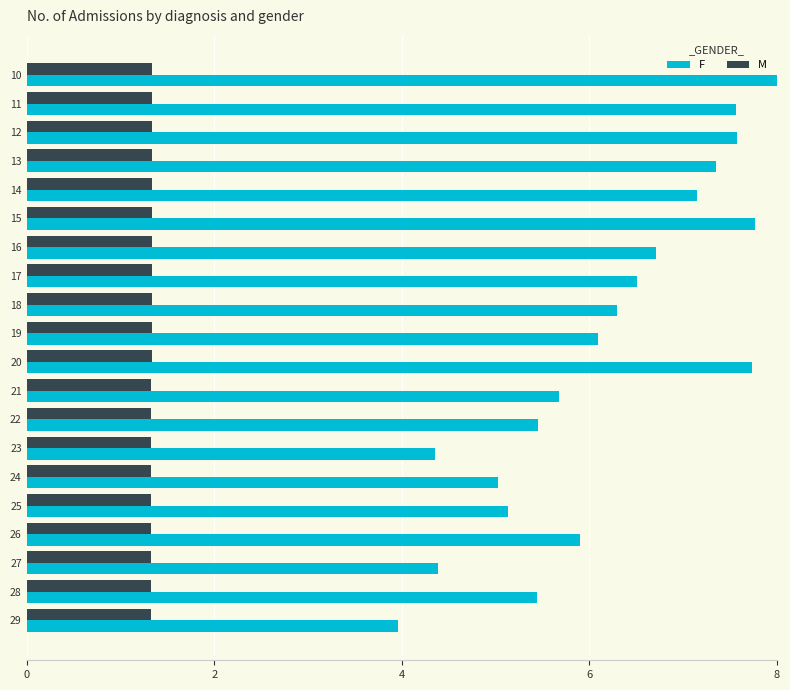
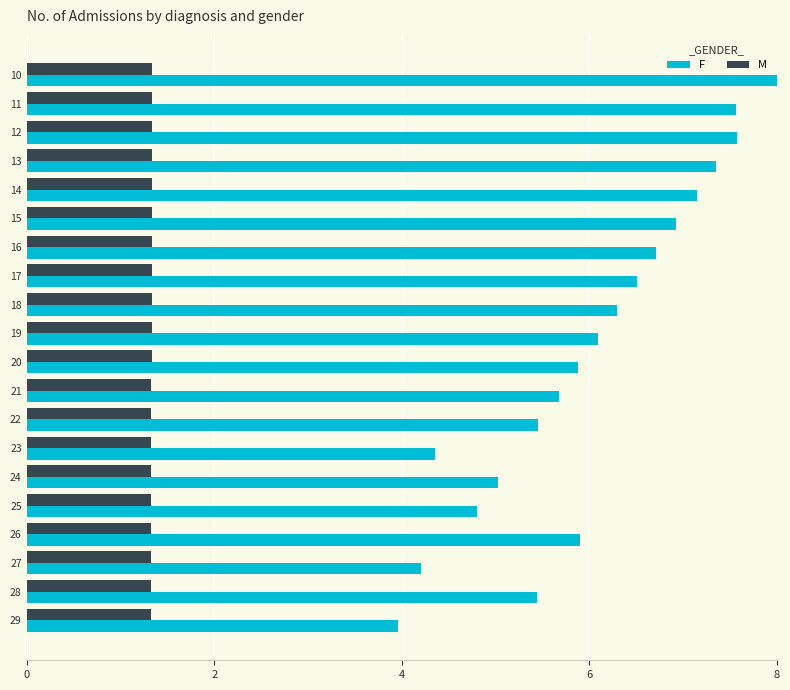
  {
    "F": {
      "10": 8.0,
      "11": 7.6,
      "12": 7.6,
      "13": 7.4,
      "14": 7.1,
-     "15": 7.8,
+     "15": 6.9,
      "16": 6.7,
      "17": 6.5,
      "18": 6.3,
      "19": 6.1,
-     "20": 7.7,
+     "20": 5.9,
      "21": 5.7,
      "22": 5.5,
      "23": 4.4,
      "24": 5.0,
-     "25": 5.1,
+     "25": 4.8,
      "26": 5.9,
-     "27": 4.4,
+     "27": 4.2,
      "28": 5.4,
      "29": 4.0
    },
    "M": {
      "10": 1.3,
      "11": 1.3,
      "12": 1.3,
      "13": 1.3,
      "14": 1.3,
      "15": 1.3,
      "16": 1.3,
      "17": 1.3,
      "18": 1.3,
      "19": 1.3,
      "20": 1.3,
      "21": 1.3,
      "22": 1.3,
      "23": 1.3,
      "24": 1.3,
      "25": 1.3,
      "26": 1.3,
      "27": 1.3,
      "28": 1.3,
      "29": 1.3
    }
  }
